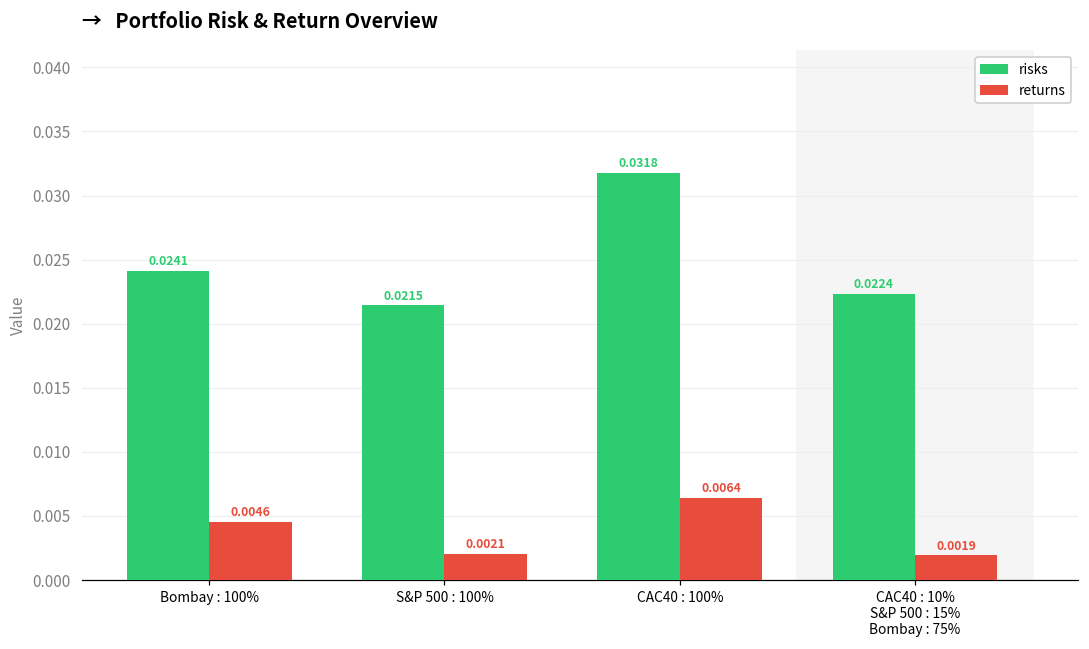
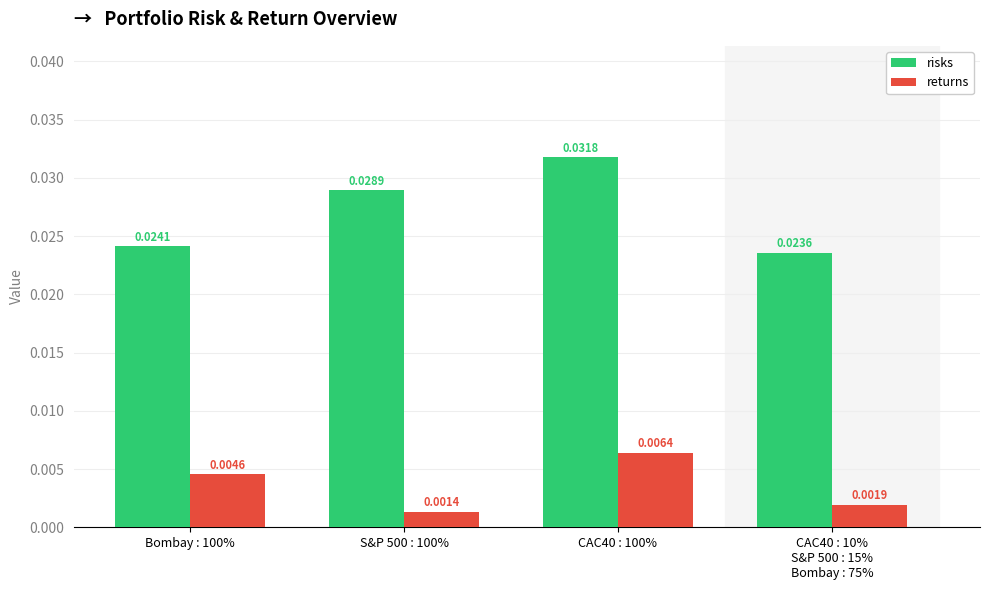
  {
    "risks": {
      "Bombay : 100%": 0.0241,
-     "S&P 500 : 100%": 0.0215,
+     "S&P 500 : 100%": 0.0289,
      "CAC40 : 100%": 0.0318,
-     "CAC40 : 10% S&P 500 : 15% Bombay : 75%": 0.0224
+     "CAC40 : 10% S&P 500 : 15% Bombay : 75%": 0.0236
    },
    "returns": {
      "Bombay : 100%": 0.0046,
-     "S&P 500 : 100%": 0.0021,
+     "S&P 500 : 100%": 0.0014,
      "CAC40 : 100%": 0.0064,
      "CAC40 : 10% S&P 500 : 15% Bombay : 75%": 0.0019
    }
  }
